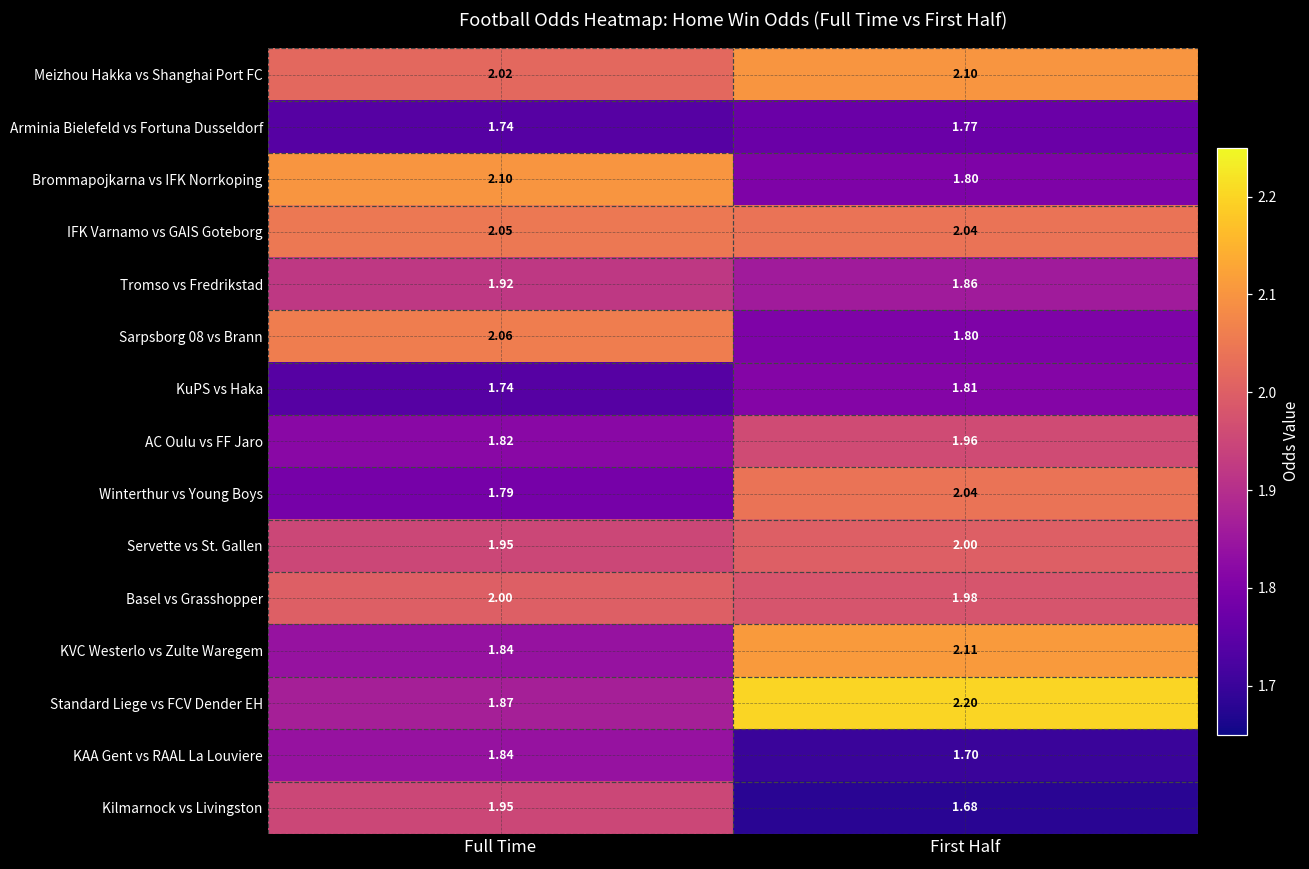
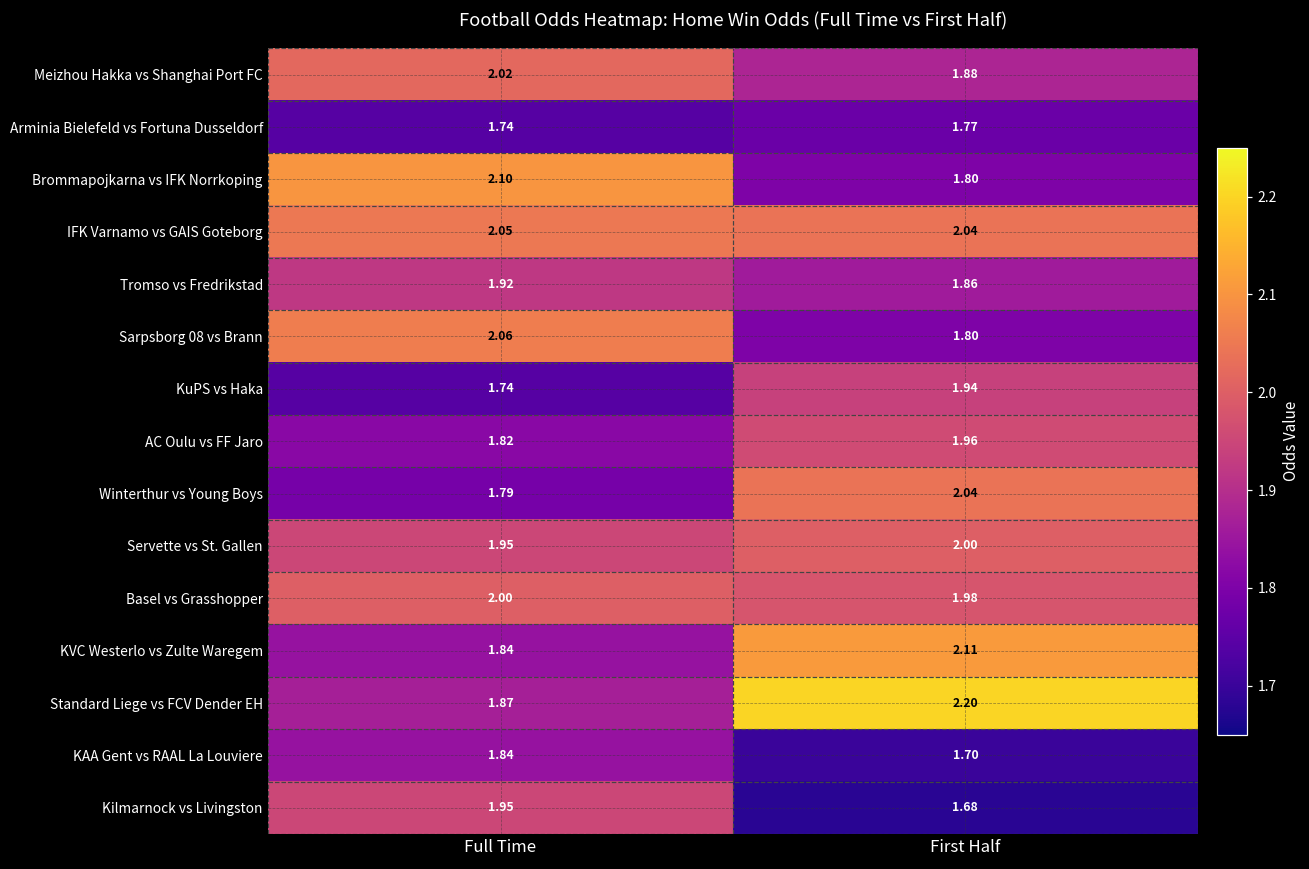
  {
    "Meizhou Hakka vs Shanghai Port FC": {
      "Full Time": 2.02,
-     "First Half": 2.10
+     "First Half": 1.88
    },
    "Arminia Bielefeld vs Fortuna Dusseldorf": {
      "Full Time": 1.74,
      "First Half": 1.77
    },
    "Brommapojkarna vs IFK Norrkoping": {
      "Full Time": 2.10,
      "First Half": 1.80
    },
    "IFK Varnamo vs GAIS Goteborg": {
      "Full Time": 2.05,
      "First Half": 2.04
    },
    "Tromso vs Fredrikstad": {
      "Full Time": 1.92,
      "First Half": 1.86
    },
    "Sarpsborg 08 vs Brann": {
      "Full Time": 2.06,
      "First Half": 1.80
    },
    "KuPS vs Haka": {
      "Full Time": 1.74,
-     "First Half": 1.81
+     "First Half": 1.94
    },
    "AC Oulu vs FF Jaro": {
      "Full Time": 1.82,
      "First Half": 1.96
    },
    "Winterthur vs Young Boys": {
      "Full Time": 1.79,
      "First Half": 2.04
    },
    "Servette vs St. Gallen": {
      "Full Time": 1.95,
      "First Half": 2.00
    },
    "Basel vs Grasshopper": {
      "Full Time": 2.00,
      "First Half": 1.98
    },
    "KVC Westerlo vs Zulte Waregem": {
      "Full Time": 1.84,
      "First Half": 2.11
    },
    "Standard Liege vs FCV Dender EH": {
      "Full Time": 1.87,
      "First Half": 2.20
    },
    "KAA Gent vs RAAL La Louviere": {
      "Full Time": 1.84,
      "First Half": 1.70
    },
    "Kilmarnock vs Livingston": {
      "Full Time": 1.95,
      "First Half": 1.68
    }
  }
